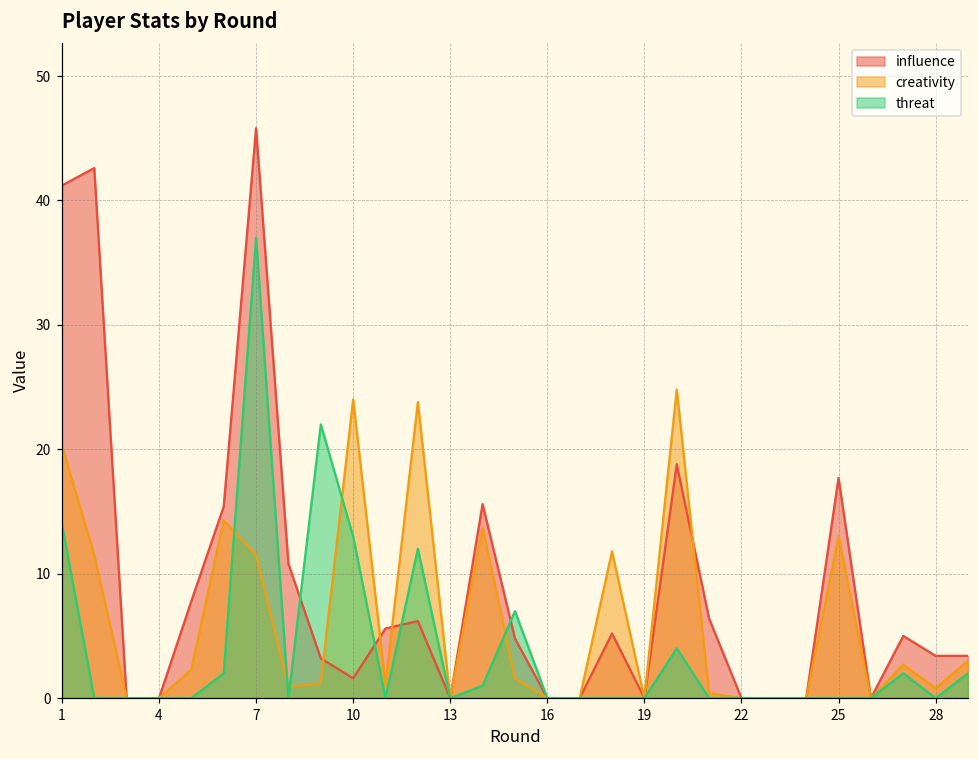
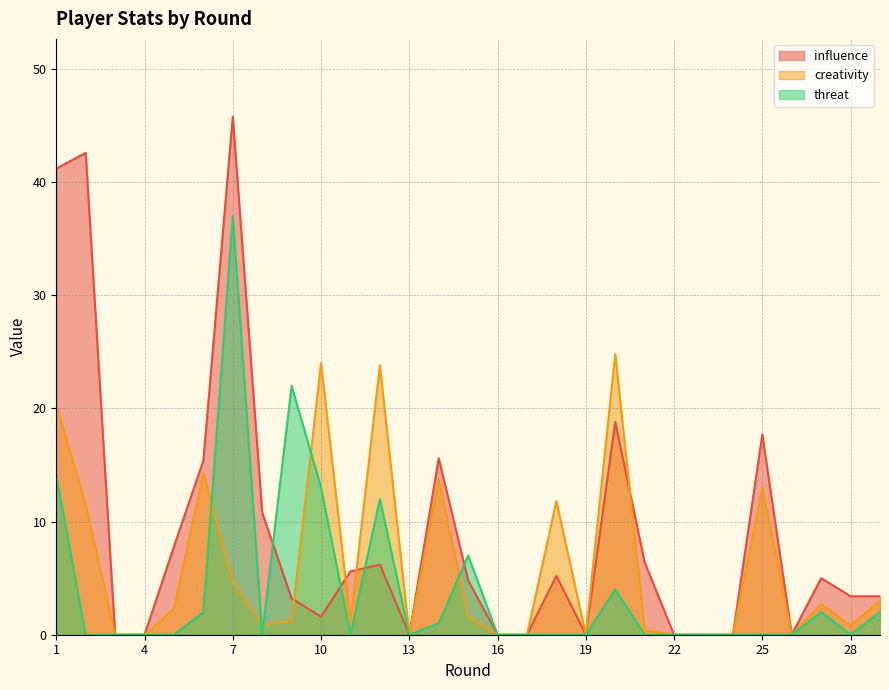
  {
    "influence": {
      "1": 41.2,
      "7": 45.8,
      "10": 1.6,
      "25": 17.7,
      "28": 3.4
    },
    "creativity": {
      "1": 20.3,
-     "7": 11.5,
+     "7": 4.7,
      "10": 24.0,
      "25": 13.0,
      "28": 0.8
    },
    "threat": {
      "1": 14.0,
      "7": 37.0,
      "10": 13.0,
      "25": 0.0,
      "28": 0.0
    }
  }
